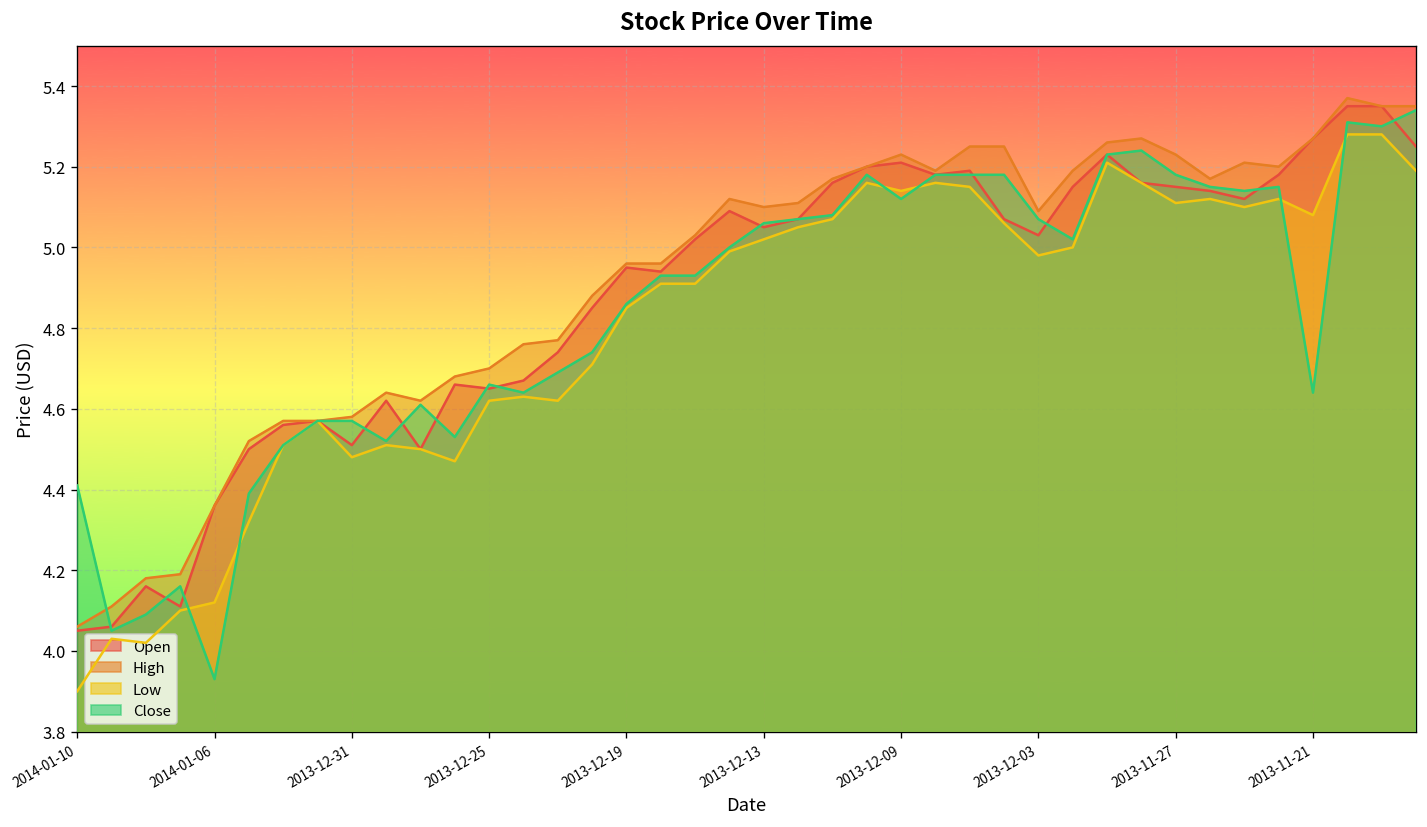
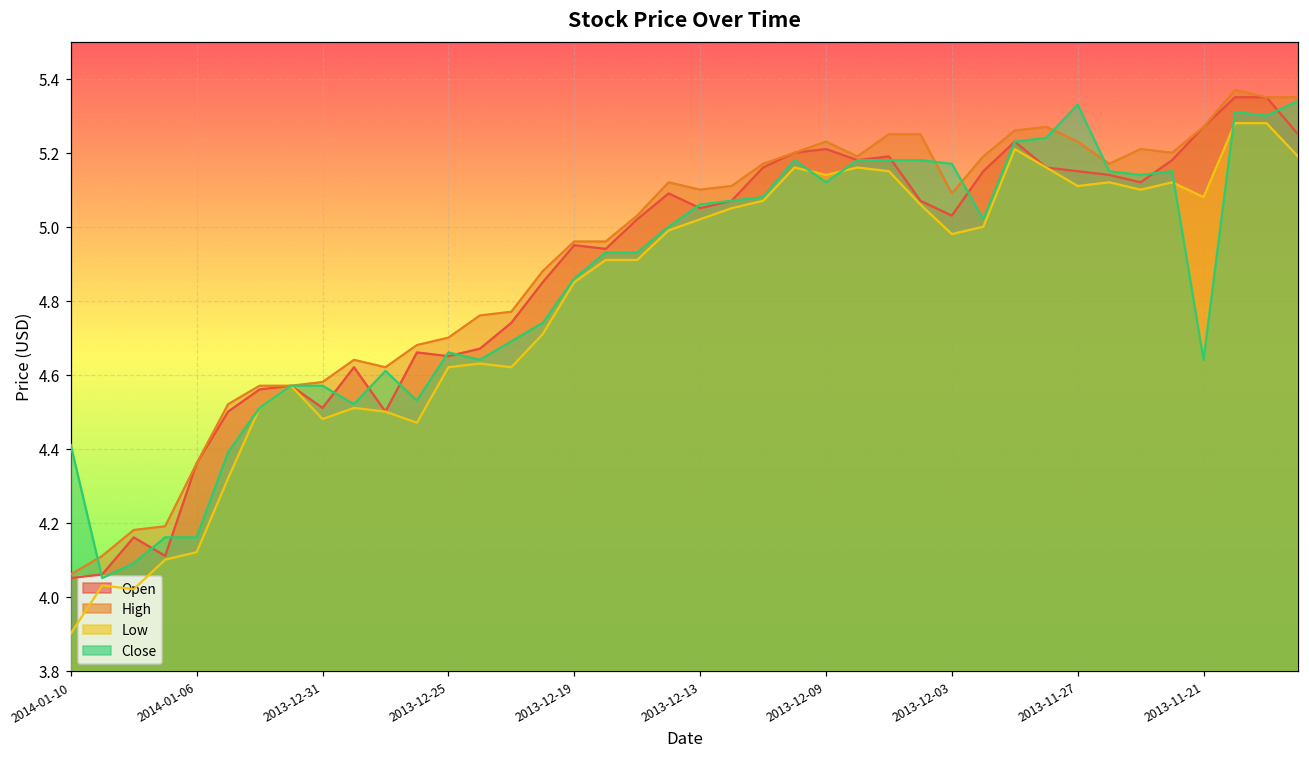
  {
    "Close": {
      "2014-01-10": 4.41,
-     "2014-01-06": 3.93,
+     "2014-01-06": 4.16,
      "2013-12-31": 4.57,
      "2013-12-25": 4.66,
      "2013-12-19": 4.86,
      "2013-12-13": 5.06,
      "2013-12-09": 5.12,
-     "2013-12-03": 5.07,
-     "2013-11-27": 5.18,
+     "2013-12-03": 5.17,
+     "2013-11-27": 5.33,
      "2013-11-21": 4.64
    }
  }
